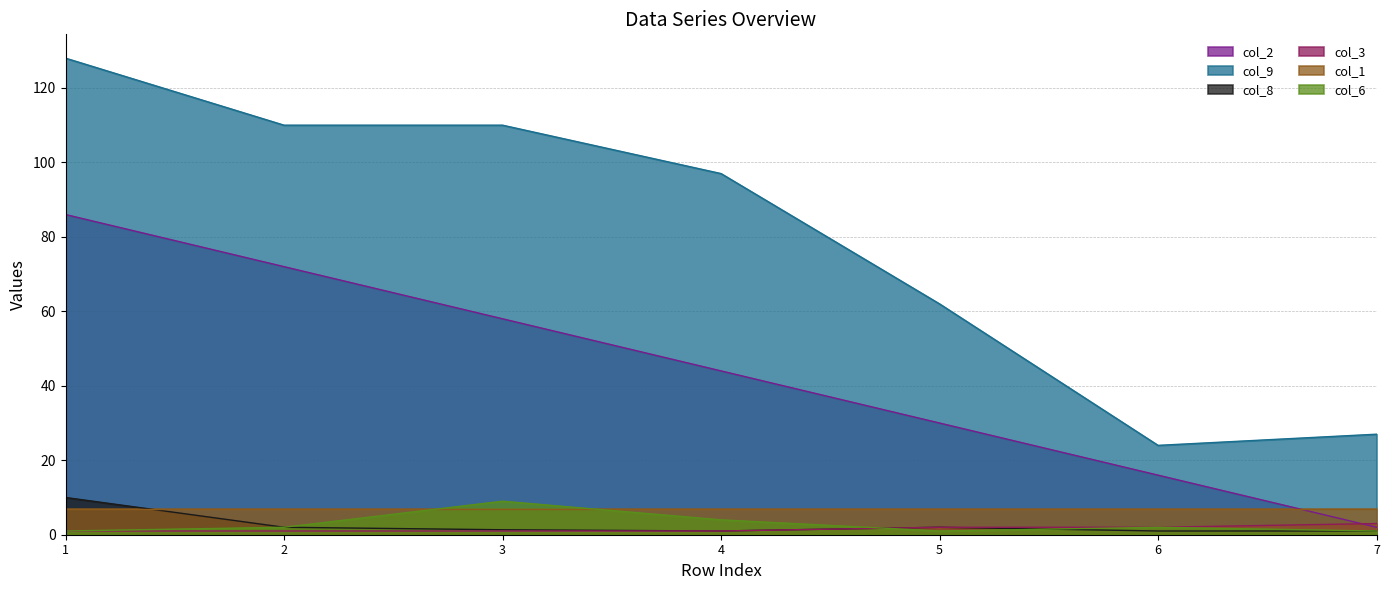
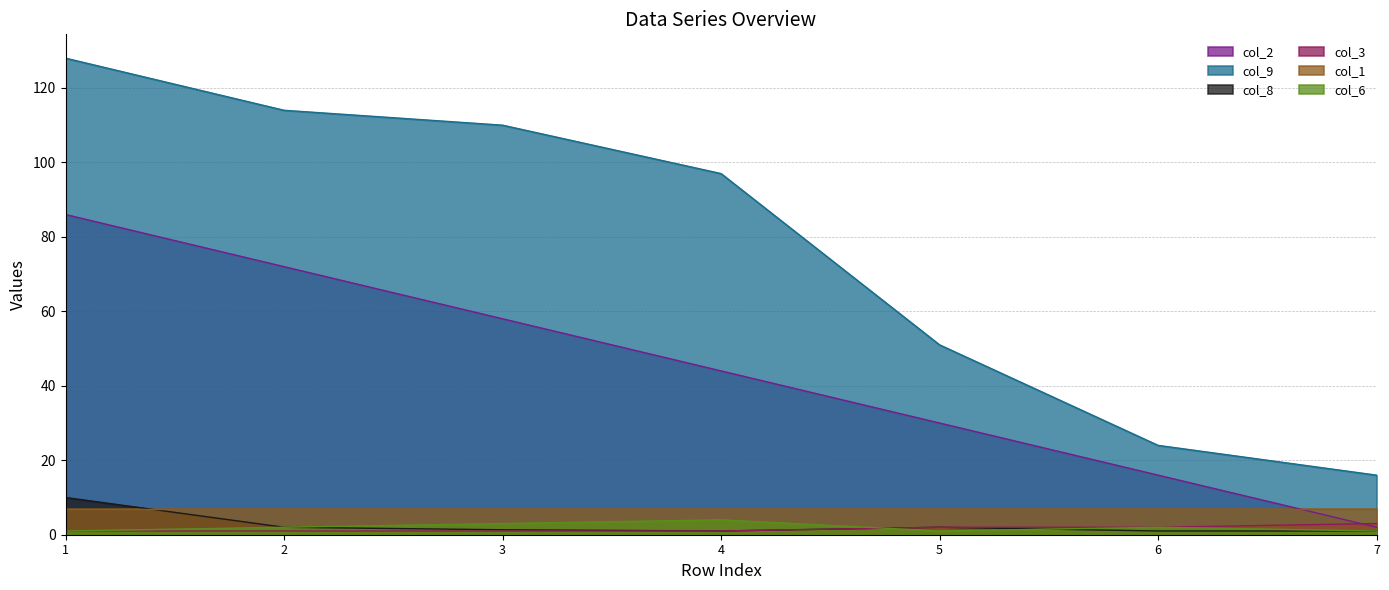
  {
    "col_9": {
      "1": 128,
-     "2": 110,
+     "2": 114,
      "3": 110,
      "4": 97,
-     "5": 62,
+     "5": 51,
      "6": 24,
-     "7": 27
+     "7": 16
    },
    "col_8": {
      "1": 10,
      "6": 1
    },
    "col_1": {
      "1": 7,
      "2": 7,
      "3": 7,
      "4": 7,
      "5": 7,
      "6": 7,
      "7": 7
    },
    "col_6": {
-     "3": 9,
+     "3": 3,
      "4": 4,
      "5": 1
    }
  }
